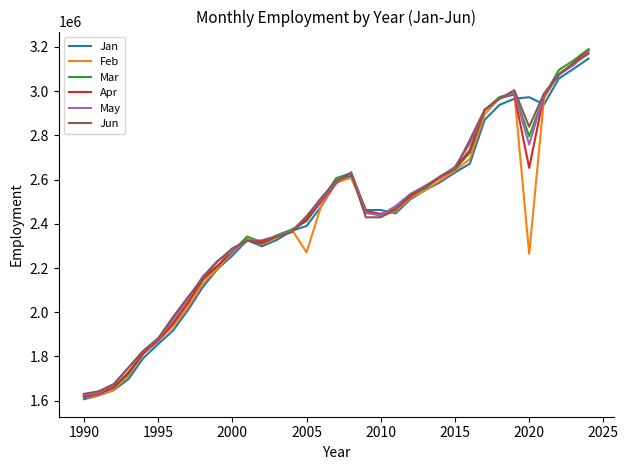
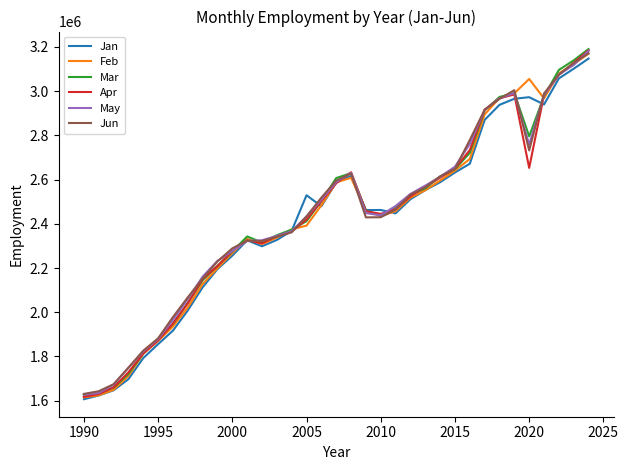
  {
    "Jan": {
      "1995": 1860000,
-     "2005": 2390000,
+     "2005": 2530000,
      "2010": 2460000,
      "2020": 2970000
    },
    "Feb": {
-     "2005": 2270000,
-     "2020": 2260000
+     "2005": 2390000,
+     "2020": 3060000
    },
    "Mar": {
      "2020": 2800000
    },
    "Apr": {
      "2020": 2650000
    },
    "May": {
      "2020": 2760000
    },
    "Jun": {
      "2000": 2290000,
-     "2020": 2840000
+     "2020": 2730000
    }
  }
